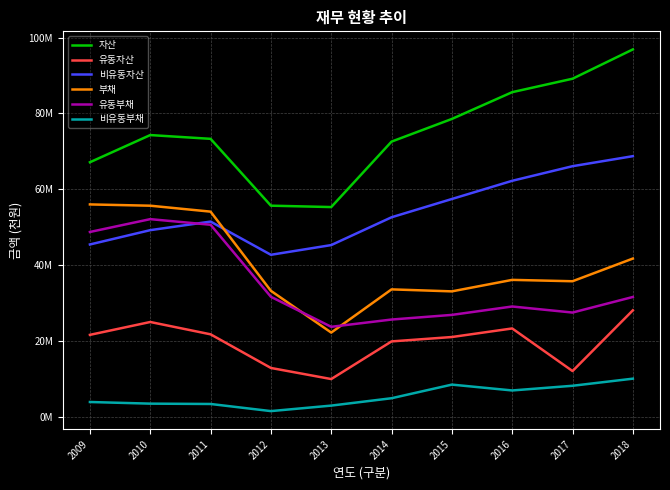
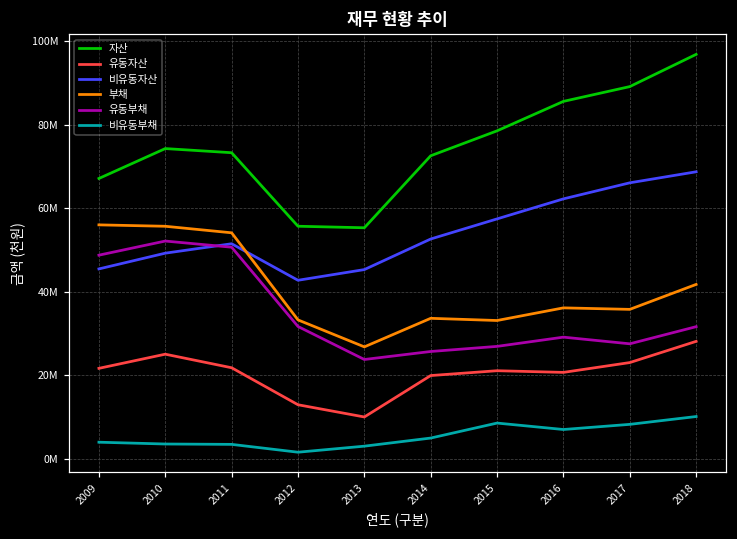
  {
    "자산": {
      "2009": 67000000,
      "2010": 74000000,
      "2011": 73000000,
      "2012": 56000000,
      "2013": 55000000,
      "2014": 73000000,
      "2015": 79000000,
      "2016": 86000000,
      "2017": 89000000,
      "2018": 97000000
    },
    "유동자산": {
      "2009": 22000000,
      "2010": 25000000,
      "2011": 22000000,
      "2012": 13000000,
      "2013": 10000000,
      "2014": 20000000,
      "2015": 21000000,
-     "2016": 23000000,
-     "2017": 12000000,
+     "2016": 21000000,
+     "2017": 23000000,
      "2018": 28000000
    },
    "비유동자산": {
      "2009": 45000000,
      "2010": 49000000,
      "2011": 52000000,
      "2012": 43000000,
      "2013": 45000000,
      "2014": 53000000,
      "2015": 57000000,
      "2016": 62000000,
      "2017": 66000000,
      "2018": 69000000
    },
    "부채": {
      "2009": 56000000,
      "2010": 56000000,
      "2011": 54000000,
      "2012": 33000000,
-     "2013": 22000000,
+     "2013": 27000000,
      "2014": 34000000,
      "2015": 33000000,
      "2016": 36000000,
      "2017": 36000000,
      "2018": 42000000
    },
    "유동부채": {
      "2009": 49000000,
      "2010": 52000000,
      "2011": 51000000,
      "2012": 32000000,
      "2013": 24000000,
      "2014": 26000000,
      "2015": 27000000,
      "2016": 29000000,
      "2017": 28000000,
      "2018": 32000000
    },
    "비유동부채": {
      "2009": 4000000,
      "2010": 4000000,
      "2011": 3000000,
      "2012": 2000000,
      "2013": 3000000,
      "2014": 5000000,
      "2015": 9000000,
      "2016": 7000000,
      "2017": 8000000,
      "2018": 10000000
    }
  }
